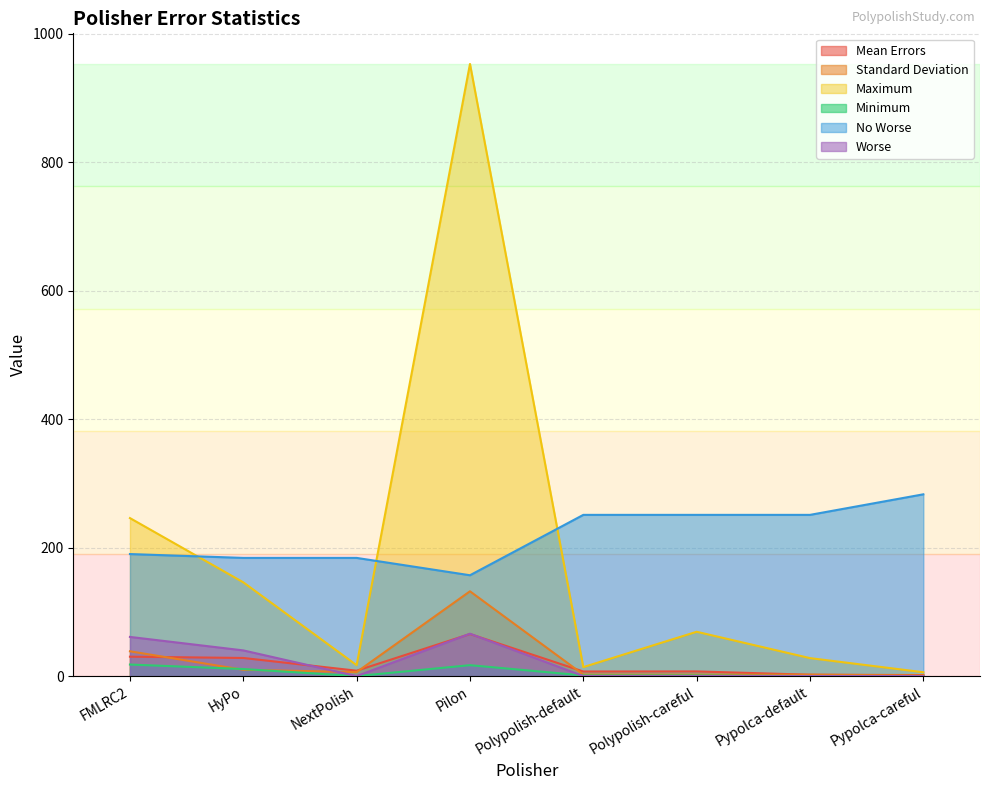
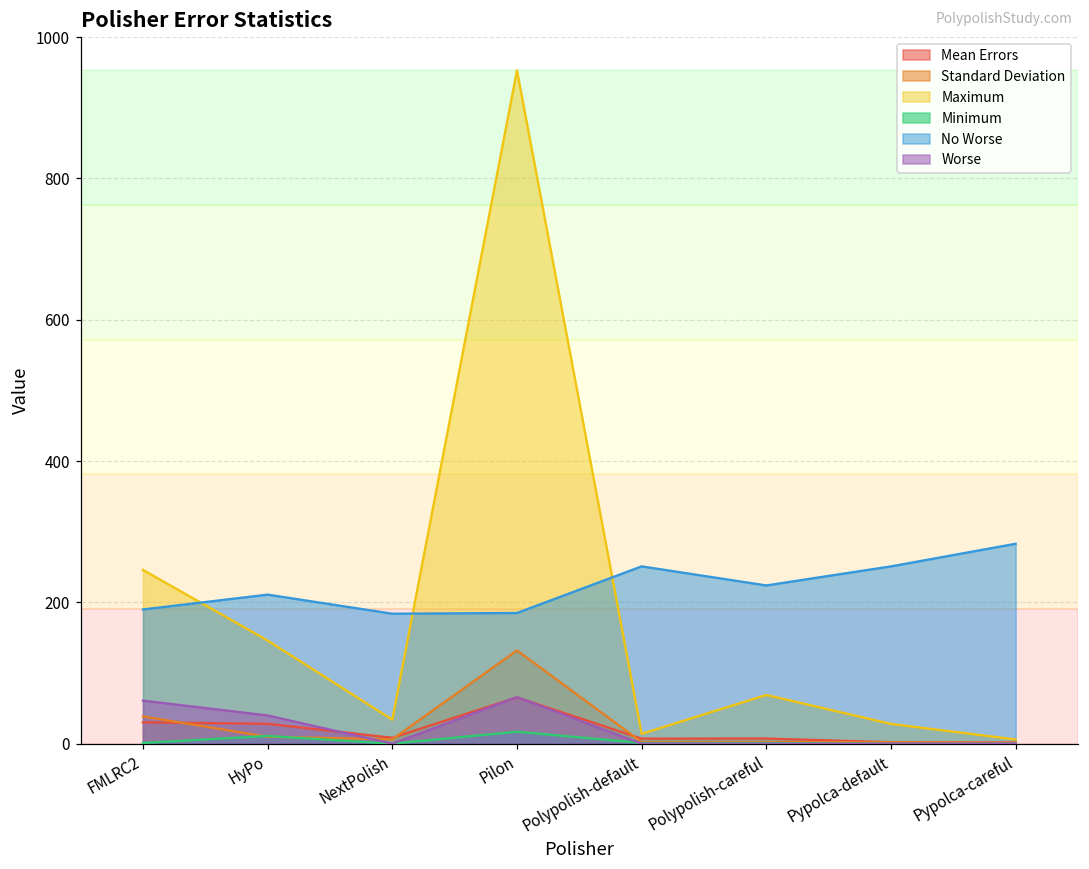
  {
    "Maximum": {
      "FMLRC2": 250,
      "HyPo": 150,
-     "NextPolish": 20,
+     "NextPolish": 30,
      "Pilon": 950,
      "Polypolish-default": 10,
      "Polypolish-careful": 70,
      "Pypolca-default": 30,
      "Pypolca-careful": 10
    },
    "Minimum": {
-     "FMLRC2": 20,
+     "FMLRC2": 0,
      "Pilon": 20
    },
    "No Worse": {
      "FMLRC2": 190,
-     "HyPo": 180,
+     "HyPo": 210,
      "NextPolish": 180,
-     "Pilon": 160,
+     "Pilon": 190,
      "Polypolish-default": 250,
-     "Polypolish-careful": 250,
+     "Polypolish-careful": 220,
      "Pypolca-default": 250,
      "Pypolca-careful": 280
    },
    "Worse": {
      "FMLRC2": 60,
      "HyPo": 40
    }
  }
